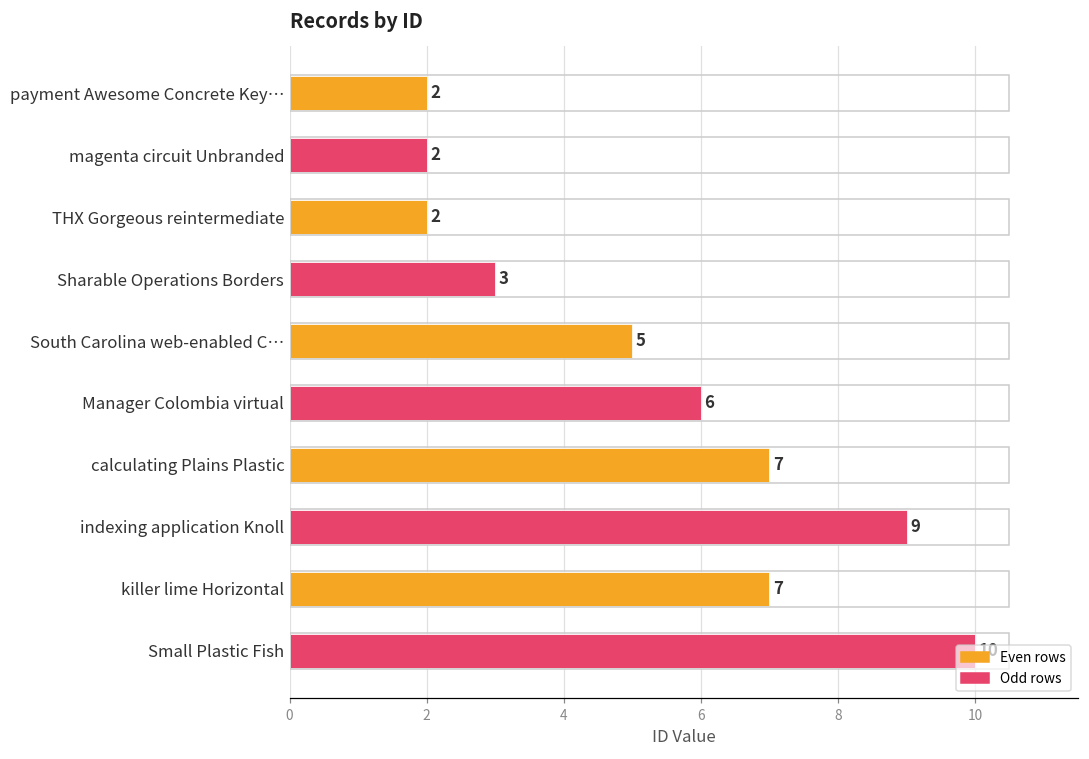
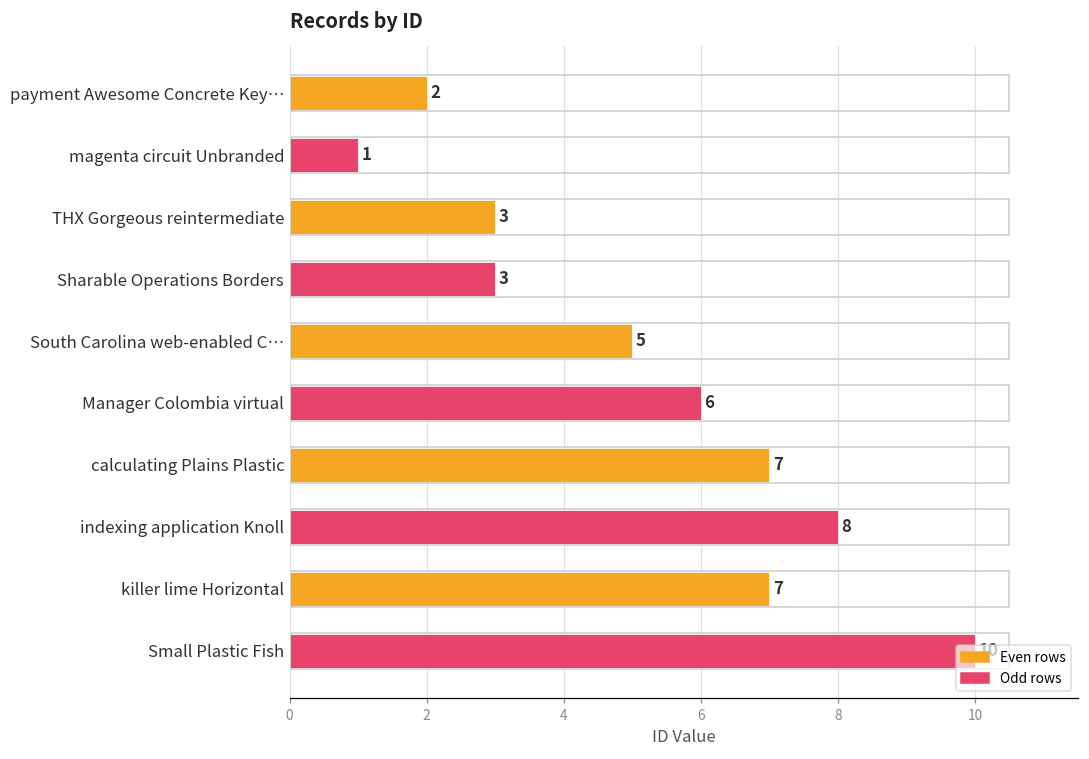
  {
    "payment Awesome Concrete Key…": 2,
-   "magenta circuit Unbranded": 2,
-   "THX Gorgeous reintermediate": 2,
+   "magenta circuit Unbranded": 1,
+   "THX Gorgeous reintermediate": 3,
    "Sharable Operations Borders": 3,
    "South Carolina web-enabled C…": 5,
    "Manager Colombia virtual": 6,
    "calculating Plains Plastic": 7,
-   "indexing application Knoll": 9,
+   "indexing application Knoll": 8,
    "killer lime Horizontal": 7
  }
